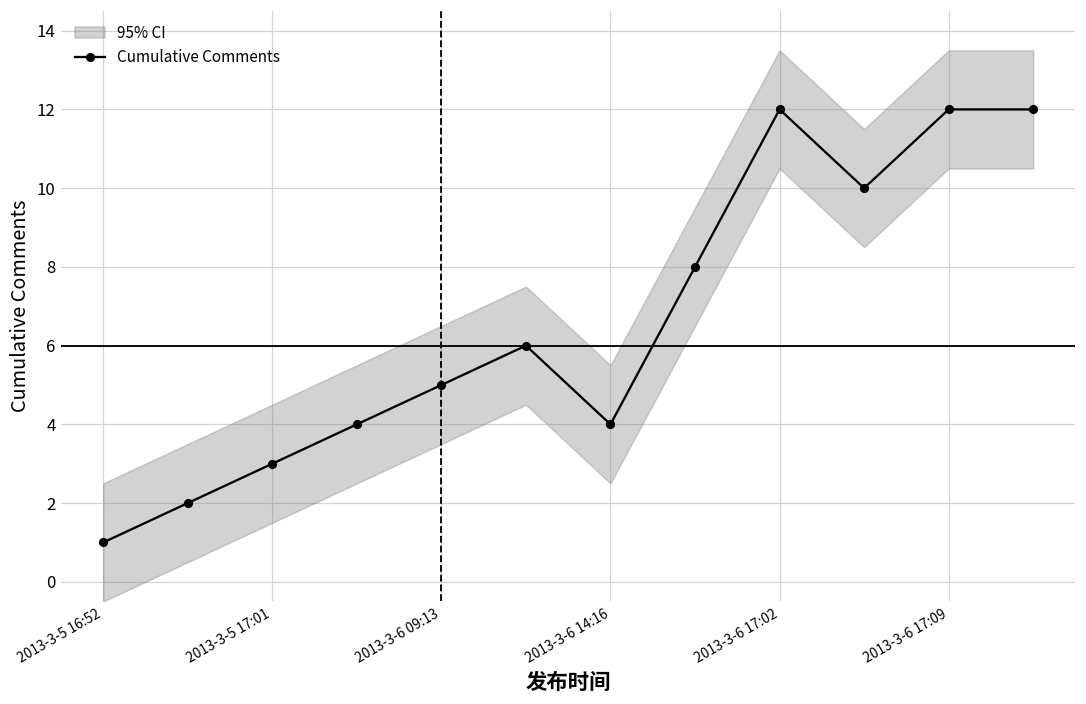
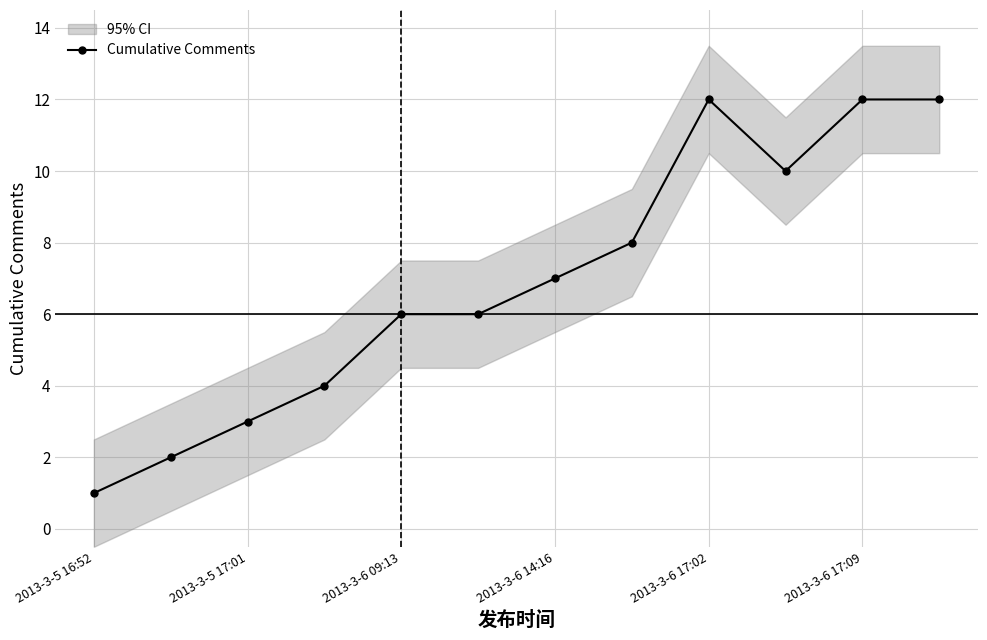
  {
    "Cumulative Comments": {
      "2013-3-5 16:52": 1,
      "2013-3-5 17:01": 3,
-     "2013-3-6 09:13": 5,
-     "2013-3-6 14:16": 4,
+     "2013-3-6 09:13": 6,
+     "2013-3-6 14:16": 7,
      "2013-3-6 17:02": 12,
      "2013-3-6 17:09": 12
    }
  }
